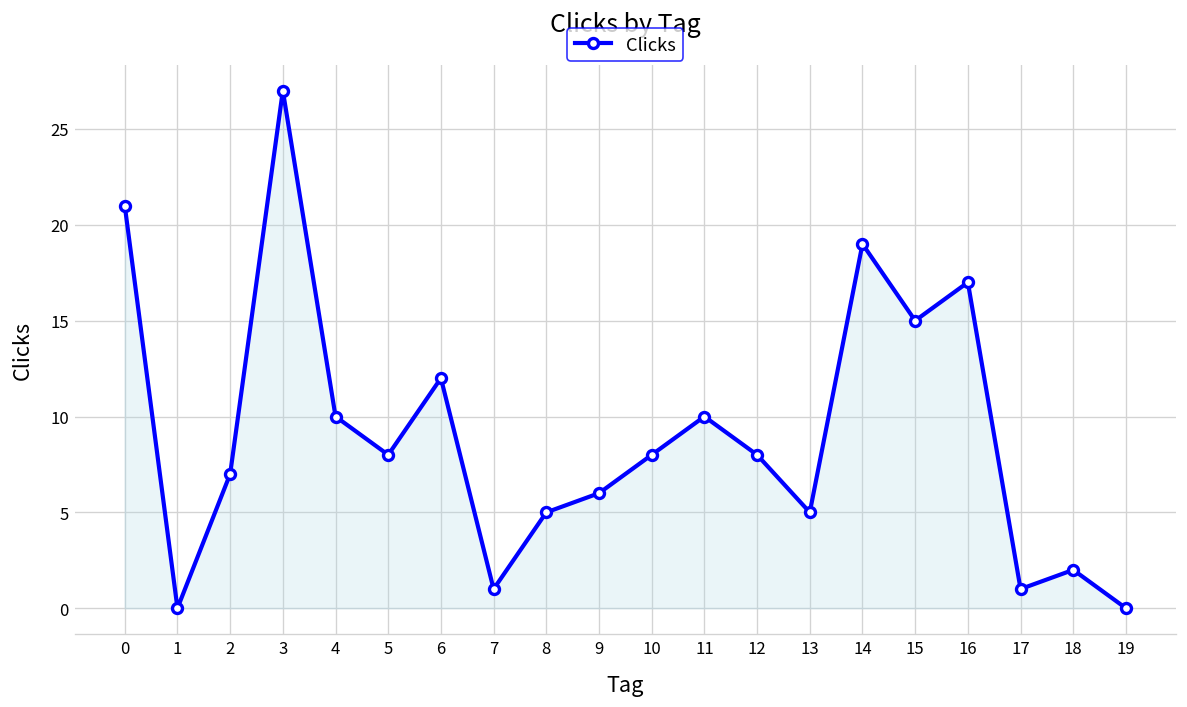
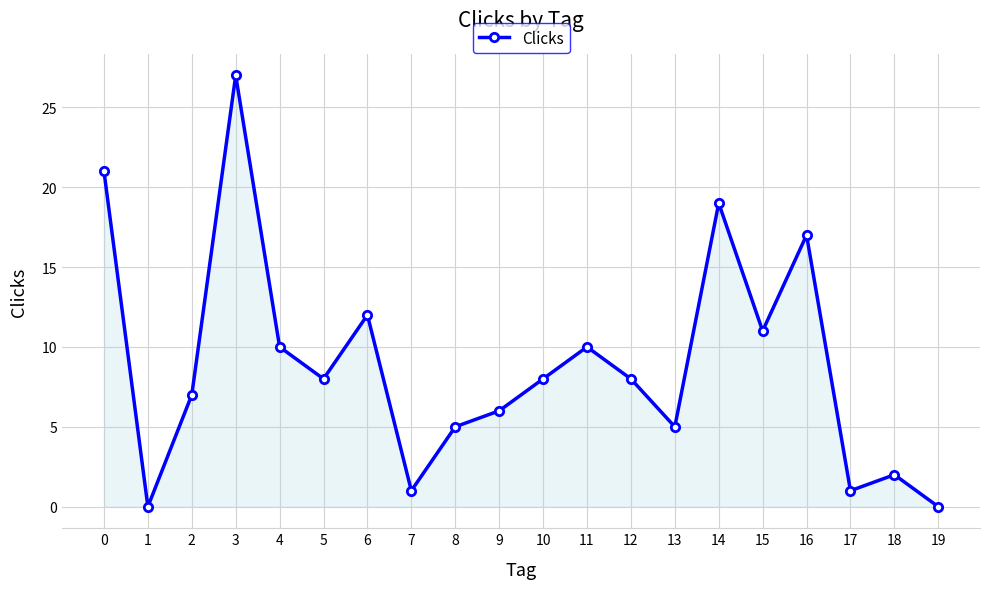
  {
    "0": 21,
    "1": 0,
    "2": 7,
    "3": 27,
    "4": 10,
    "5": 8,
    "6": 12,
    "7": 1,
    "8": 5,
    "9": 6,
    "10": 8,
    "11": 10,
    "12": 8,
    "13": 5,
    "14": 19,
-   "15": 15,
+   "15": 11,
    "16": 17,
    "17": 1,
    "18": 2,
    "19": 0
  }
